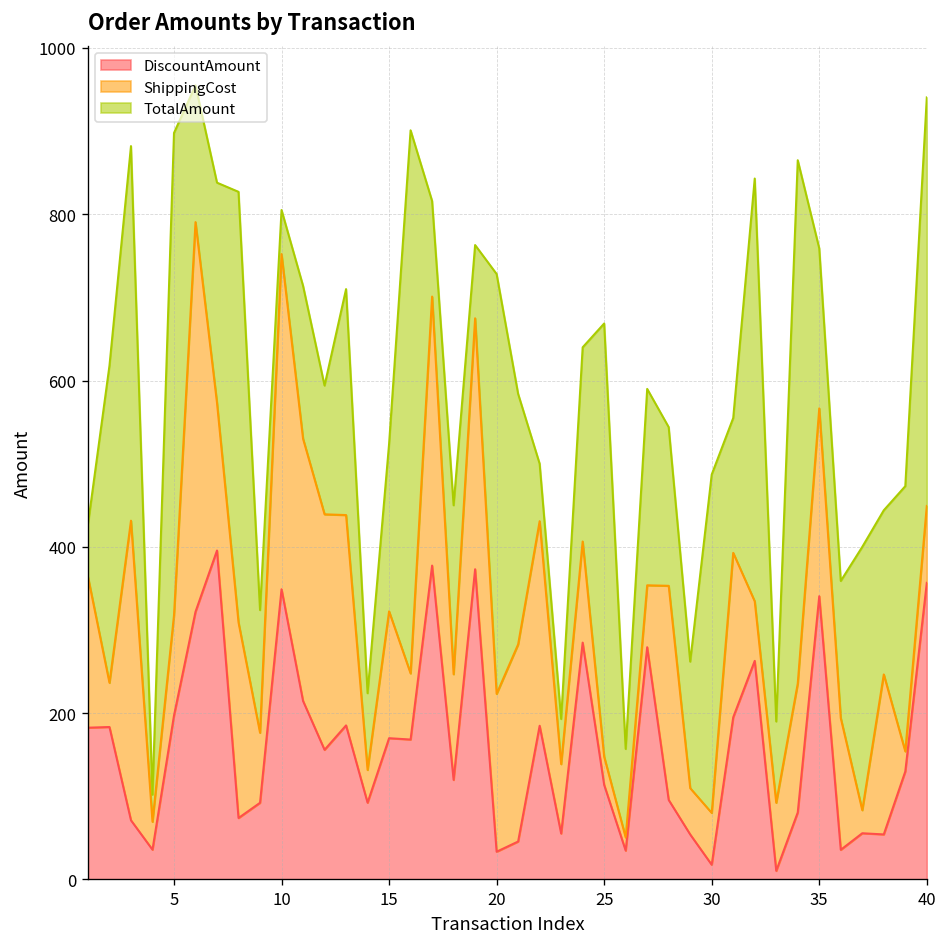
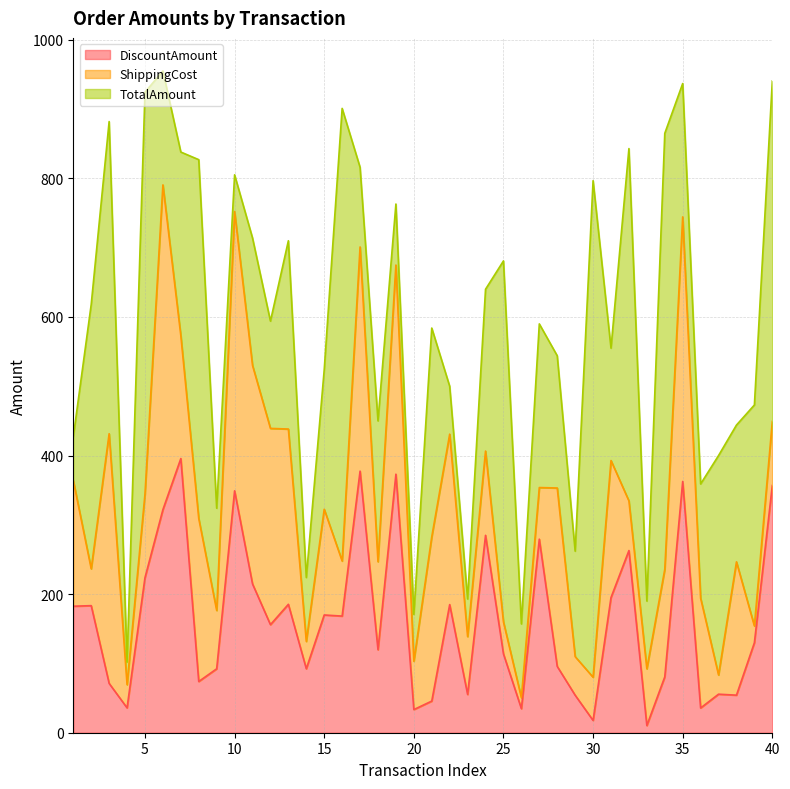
  {
    "DiscountAmount": {
-     "5": 200,
+     "5": 220,
      "10": 350,
      "15": 170,
      "20": 30,
      "25": 110,
      "30": 20,
-     "35": 340,
+     "35": 360,
      "40": 360
    },
    "ShippingCost": {
      "5": 120,
      "10": 400,
      "15": 150,
-     "20": 190,
-     "25": 30,
+     "20": 70,
+     "25": 50,
      "30": 60,
-     "35": 230,
+     "35": 380,
      "40": 90
    },
    "TotalAmount": {
      "10": 50,
      "15": 200,
-     "20": 500,
+     "20": 70,
      "25": 520,
-     "30": 410,
+     "30": 720,
      "35": 190,
      "40": 490
    }
  }
